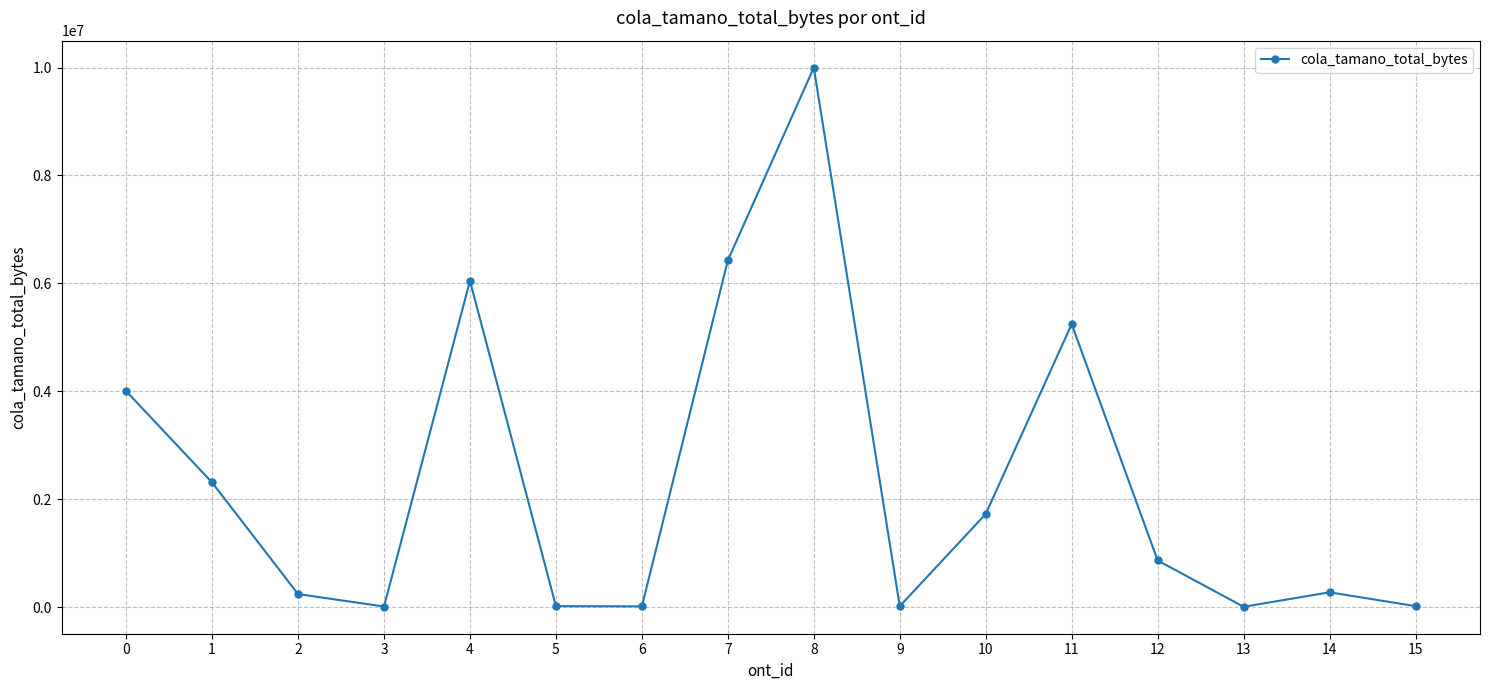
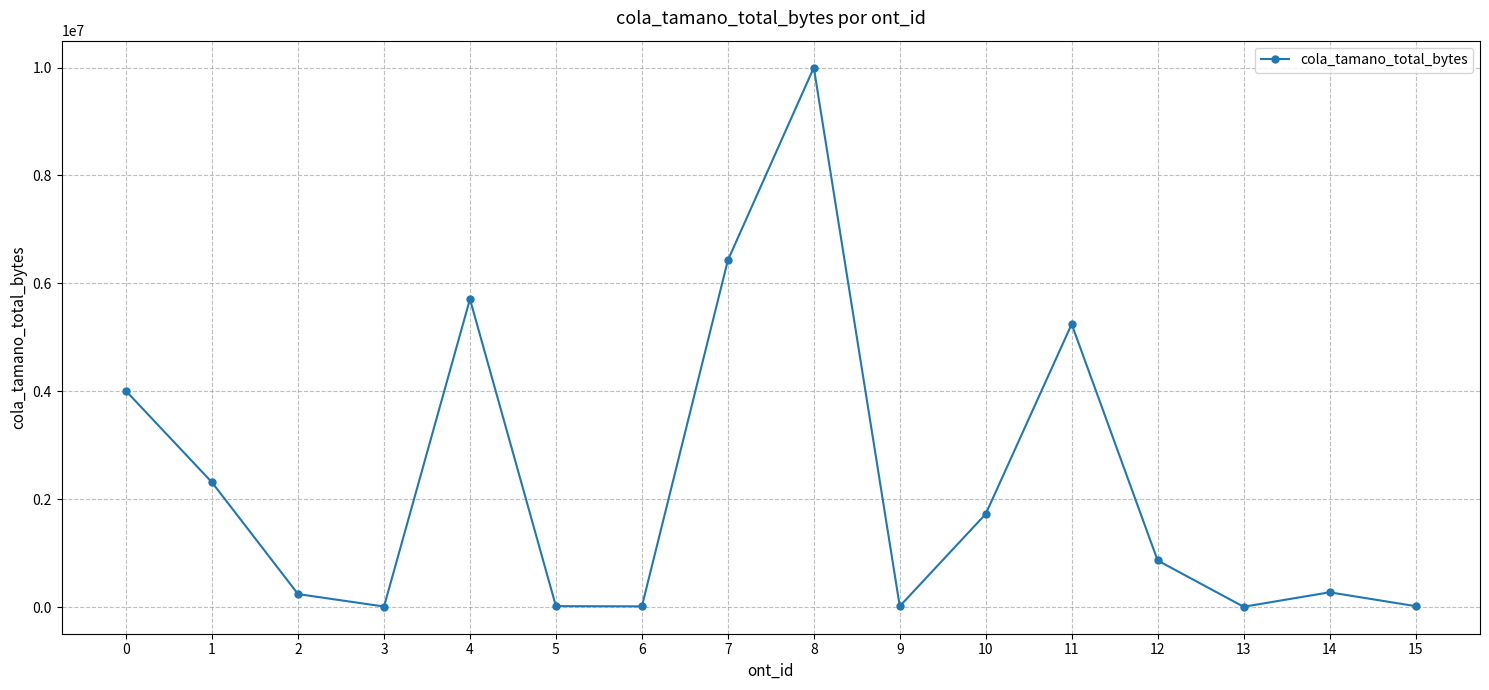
  {
    "0": 4000000,
    "1": 2300000,
    "2": 200000,
    "3": 0,
-   "4": 6000000,
+   "4": 5700000,
    "5": 0,
    "6": 0,
    "7": 6400000,
    "8": 10000000,
    "9": 0,
    "10": 1700000,
    "11": 5200000,
    "12": 900000,
    "13": 0,
    "14": 300000,
    "15": 0
  }
